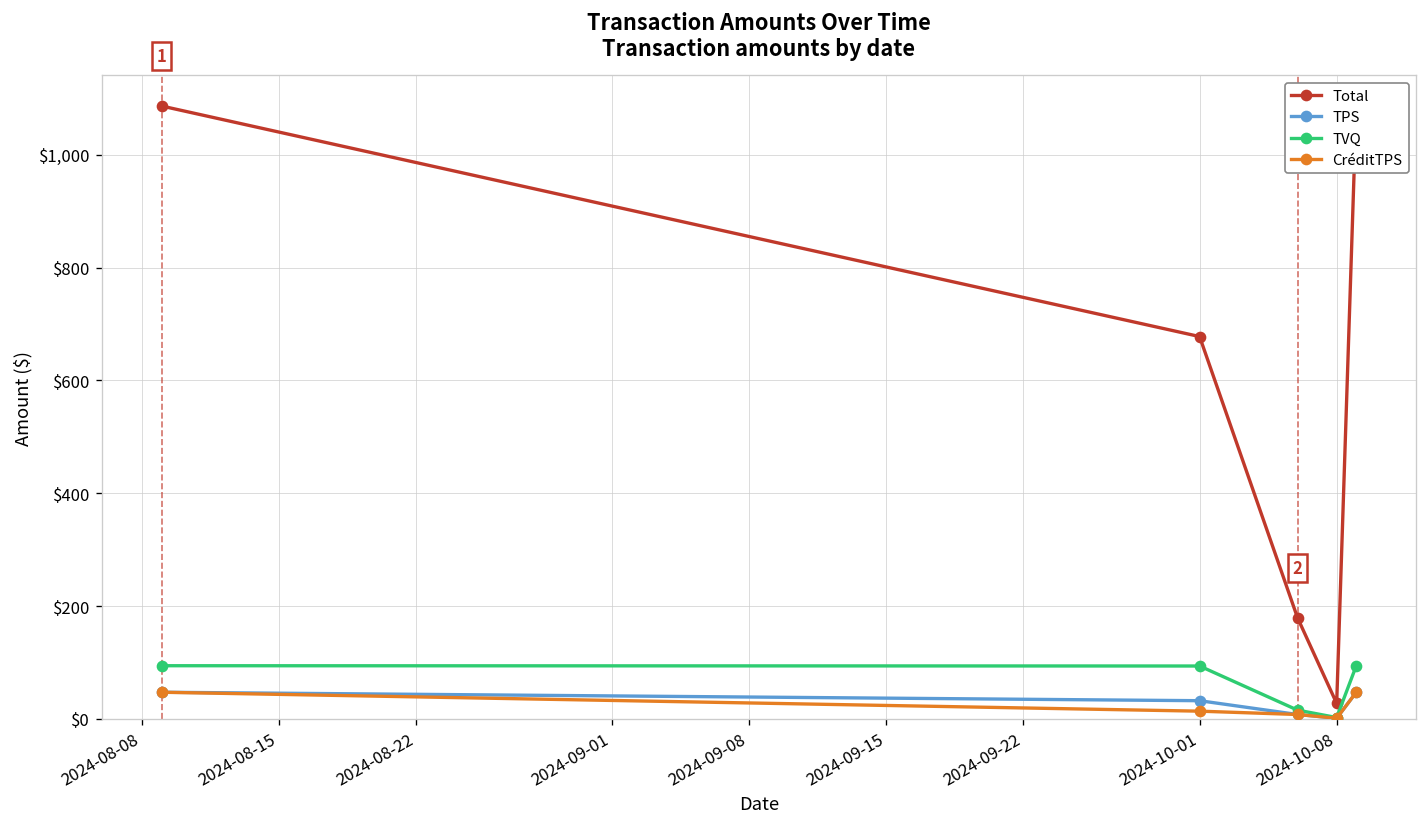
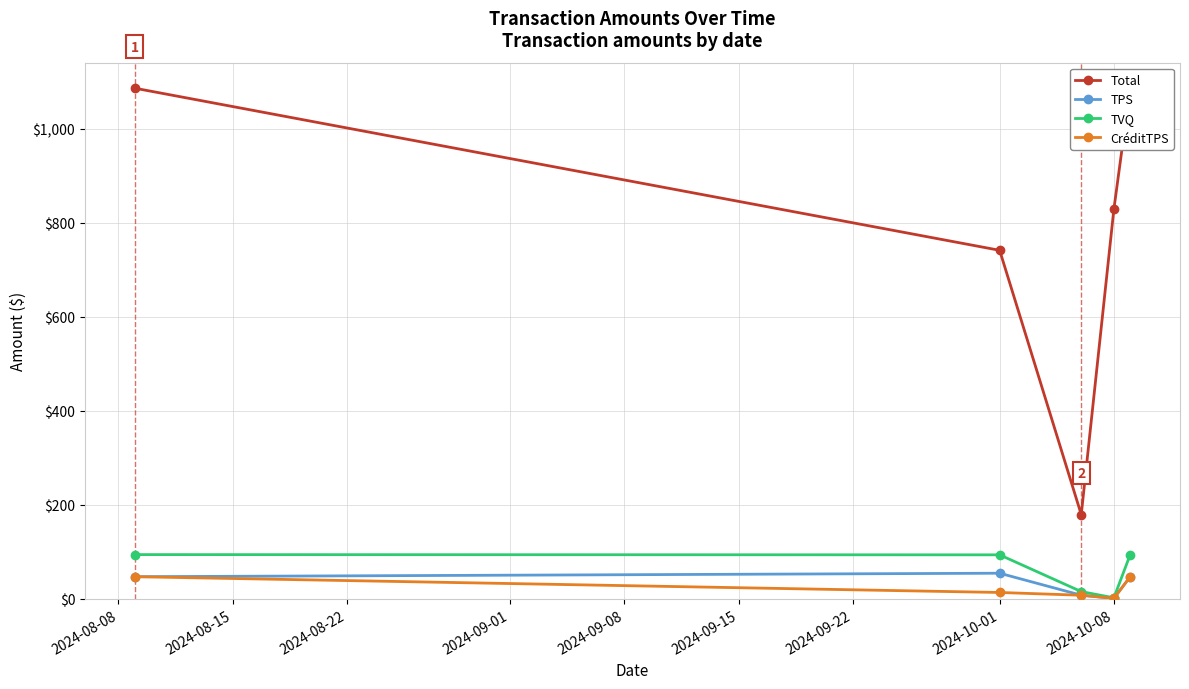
  {
    "Total": {
-     "2024-10-01": "$680",
-     "2024-10-08": "$30"
+     "2024-10-01": "$740",
+     "2024-10-08": "$830"
    },
    "TPS": {
-     "2024-10-01": "$30"
+     "2024-10-01": "$50"
    },
    "TVQ": {
      "2024-10-01": "$90"
    },
    "CréditTPS": {
      "2024-10-01": "$10"
    }
  }
